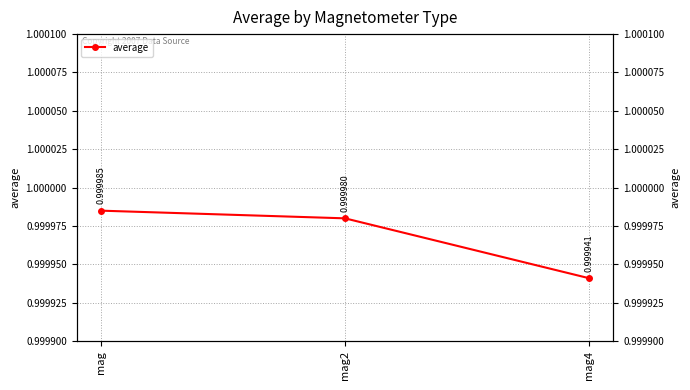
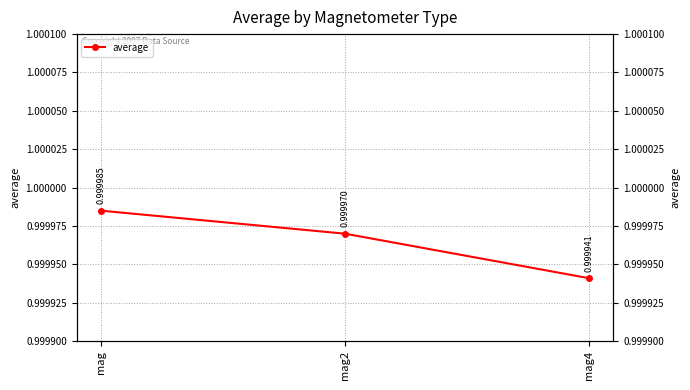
  {
    "mag": 0.999985,
-   "mag2": 0.999980,
+   "mag2": 0.999970,
    "mag4": 0.999941
  }
